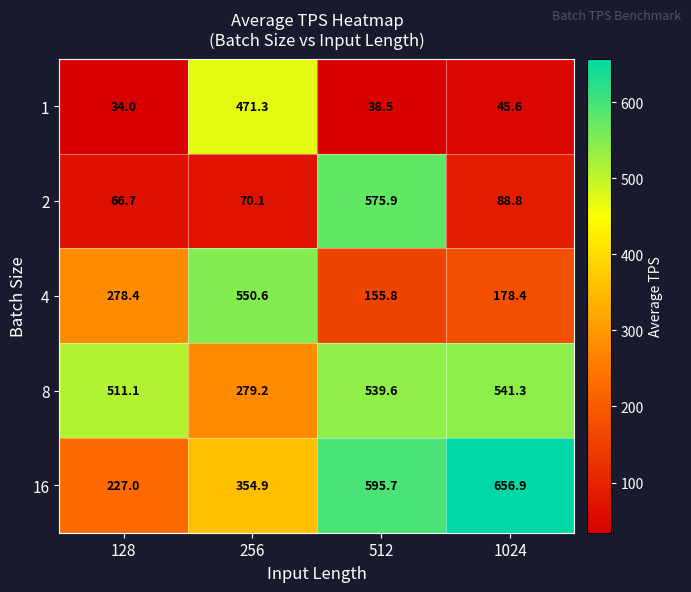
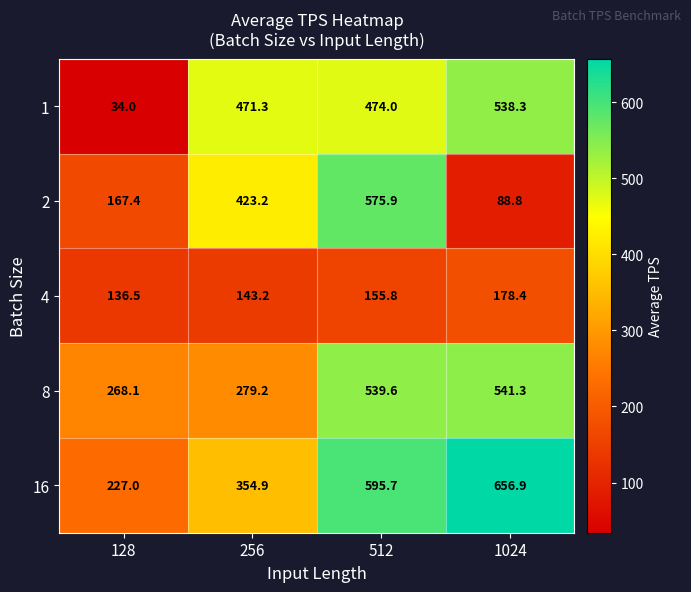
  {
    "1": {
      "128": 34.0,
      "256": 471.3,
-     "512": 38.5,
-     "1024": 45.6
+     "512": 474.0,
+     "1024": 538.3
    },
    "2": {
-     "128": 66.7,
-     "256": 70.1,
+     "128": 167.4,
+     "256": 423.2,
      "512": 575.9,
      "1024": 88.8
    },
    "4": {
-     "128": 278.4,
-     "256": 550.6,
+     "128": 136.5,
+     "256": 143.2,
      "512": 155.8,
      "1024": 178.4
    },
    "8": {
-     "128": 511.1,
+     "128": 268.1,
      "256": 279.2,
      "512": 539.6,
      "1024": 541.3
    },
    "16": {
      "128": 227.0,
      "256": 354.9,
      "512": 595.7,
      "1024": 656.9
    }
  }
